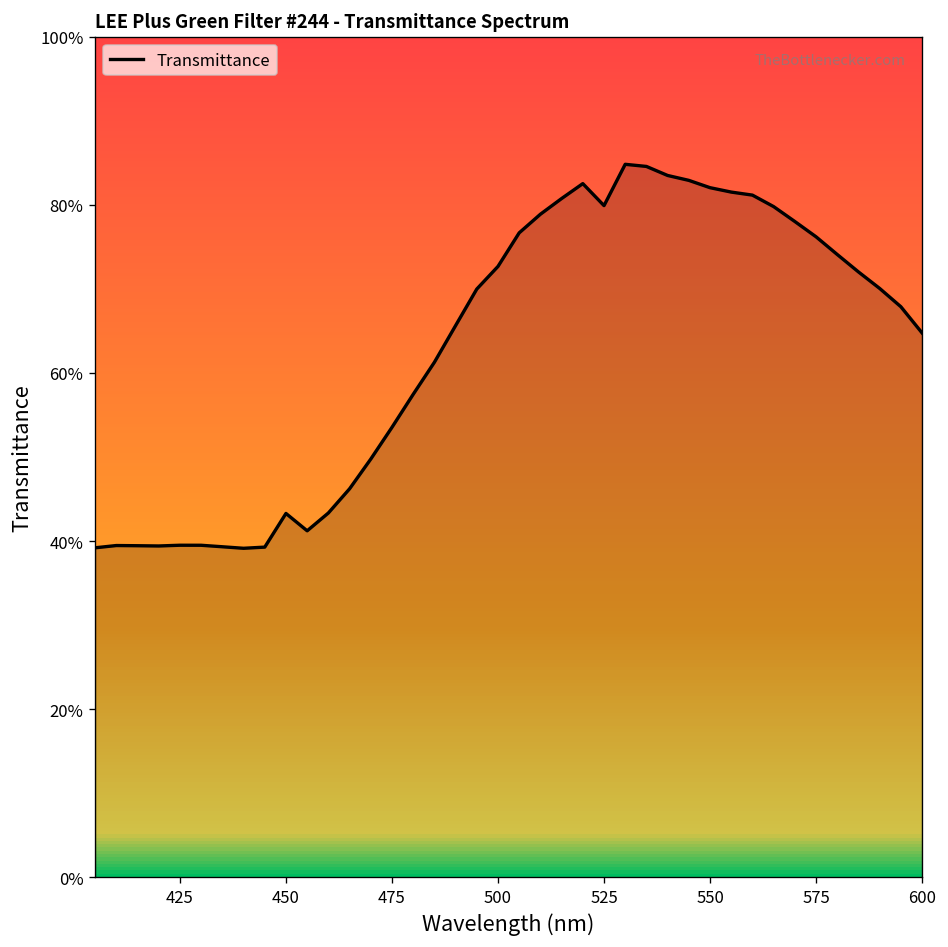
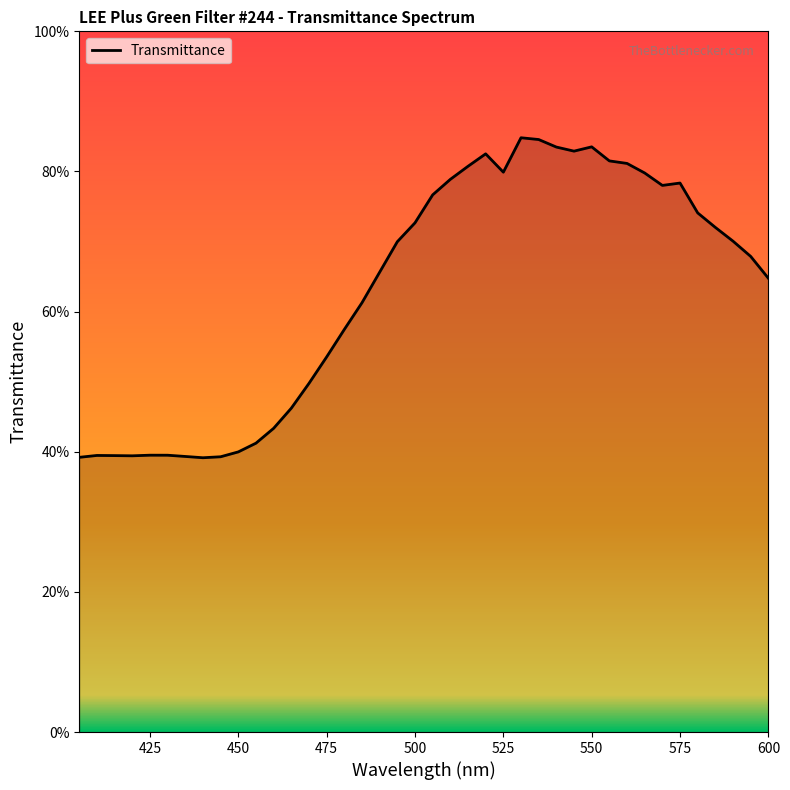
  {
    "425": "40%",
-   "450": "43%",
+   "450": "40%",
    "475": "54%",
    "500": "73%",
    "525": "80%",
-   "550": "82%",
-   "575": "76%",
+   "550": "84%",
+   "575": "78%",
    "600": "65%"
  }
